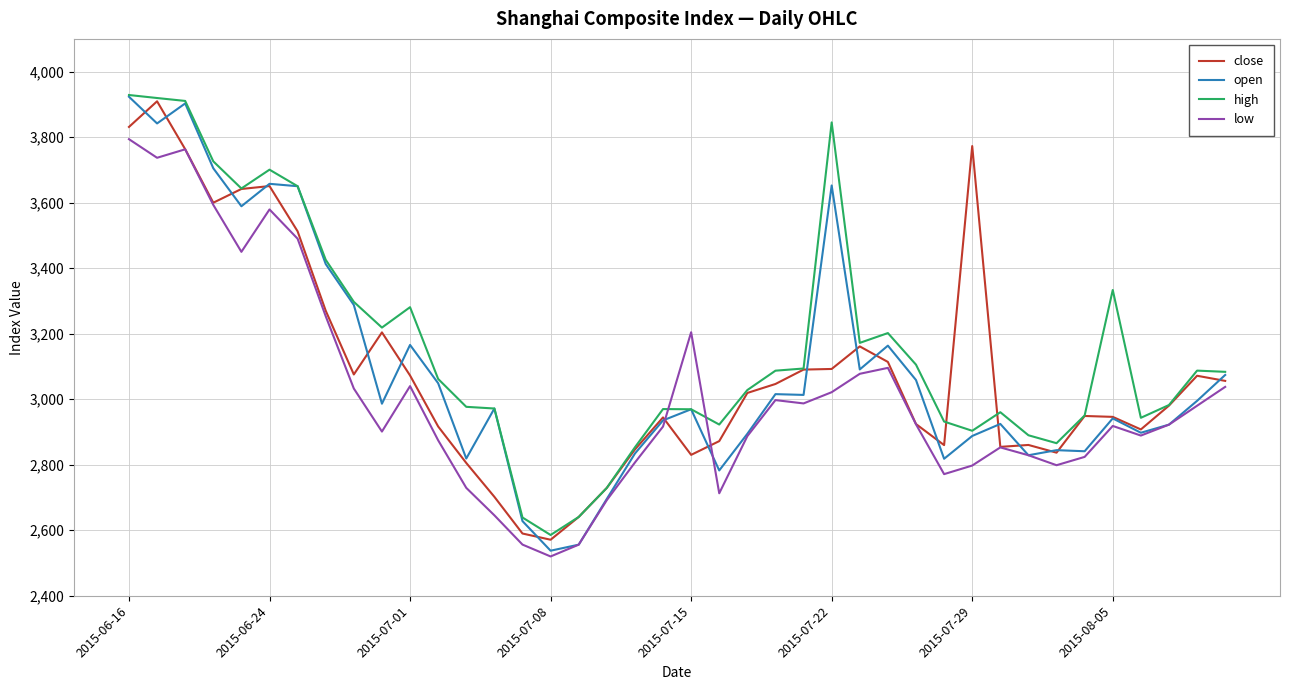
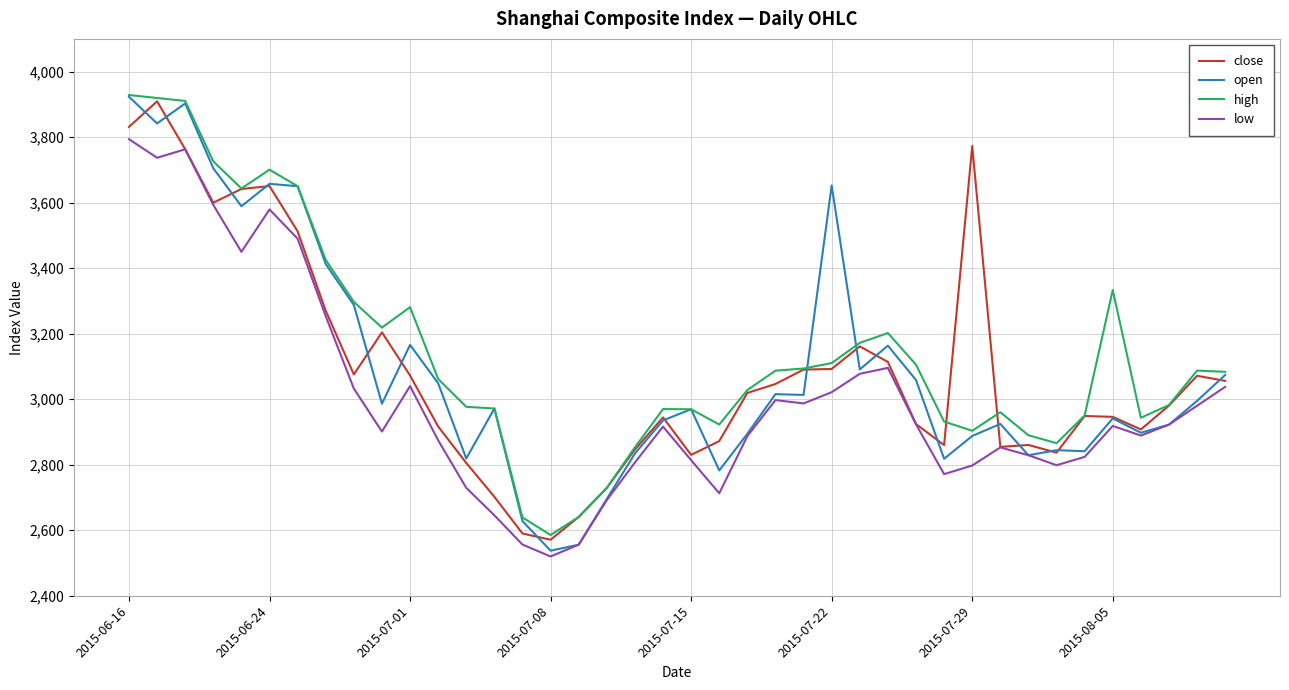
  {
    "close": {
      "2015-06-16": "3,830",
      "2015-07-01": "3,070",
      "2015-07-08": "2,570",
      "2015-07-15": "2,830",
      "2015-07-22": "3,090",
      "2015-07-29": "3,770"
    },
    "open": {
      "2015-07-01": "3,170",
      "2015-07-08": "2,540",
      "2015-07-22": "3,650",
      "2015-07-29": "2,890"
    },
    "high": {
      "2015-06-24": "3,700",
      "2015-07-01": "3,280",
      "2015-07-08": "2,590",
-     "2015-07-22": "3,850",
+     "2015-07-22": "3,110",
      "2015-07-29": "2,900",
      "2015-08-05": "3,330"
    },
    "low": {
      "2015-06-16": "3,790",
      "2015-06-24": "3,580",
      "2015-07-01": "3,040",
      "2015-07-08": "2,520",
-     "2015-07-15": "3,200",
+     "2015-07-15": "2,810",
      "2015-07-22": "3,020",
      "2015-07-29": "2,800",
      "2015-08-05": "2,920"
    }
  }
